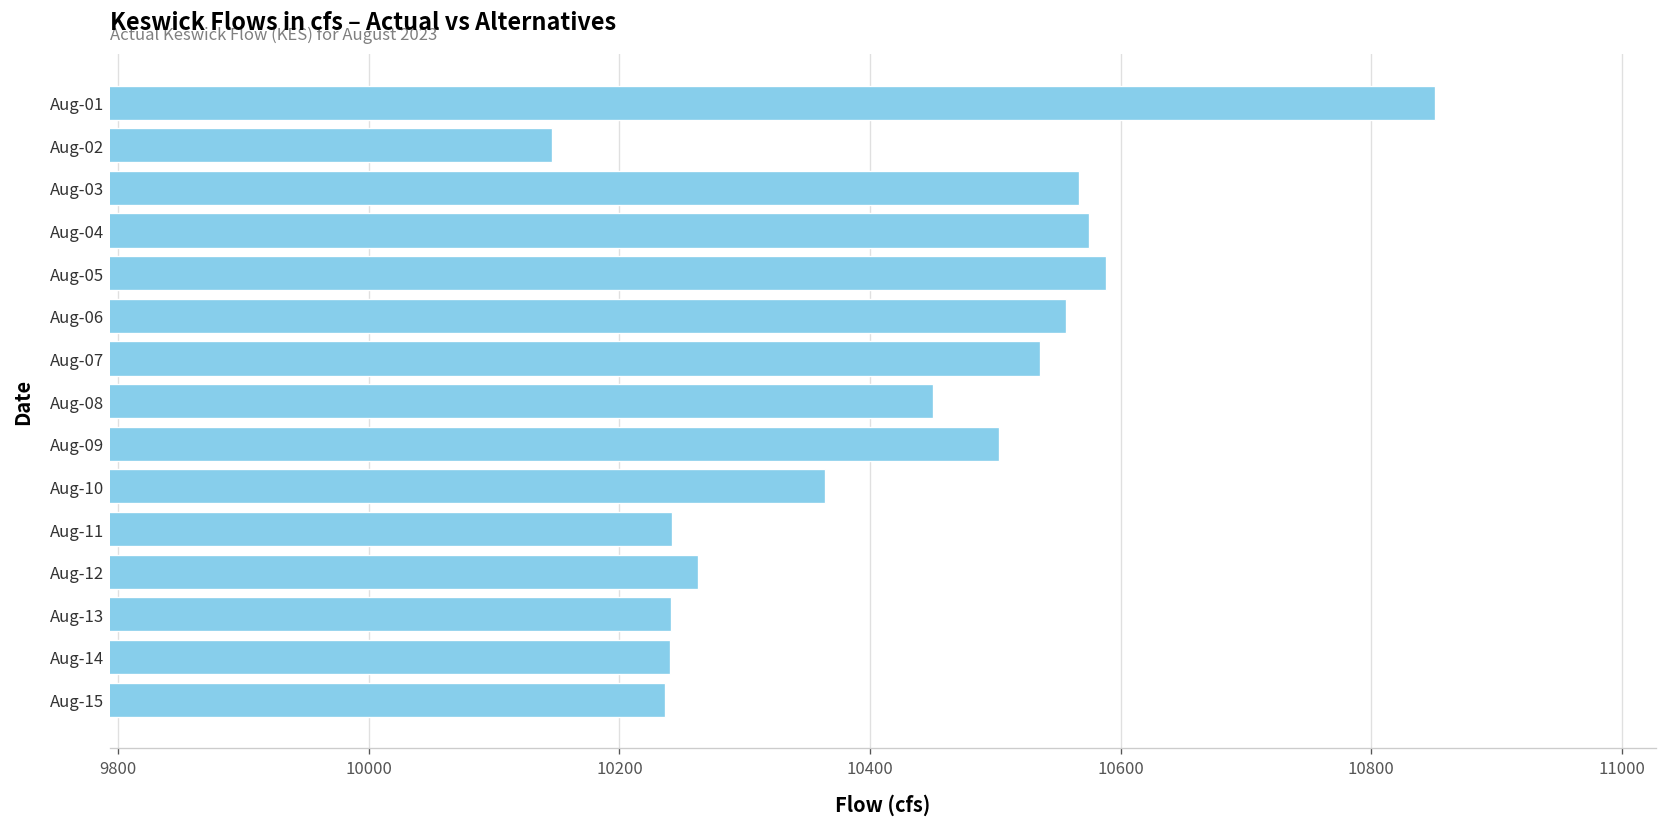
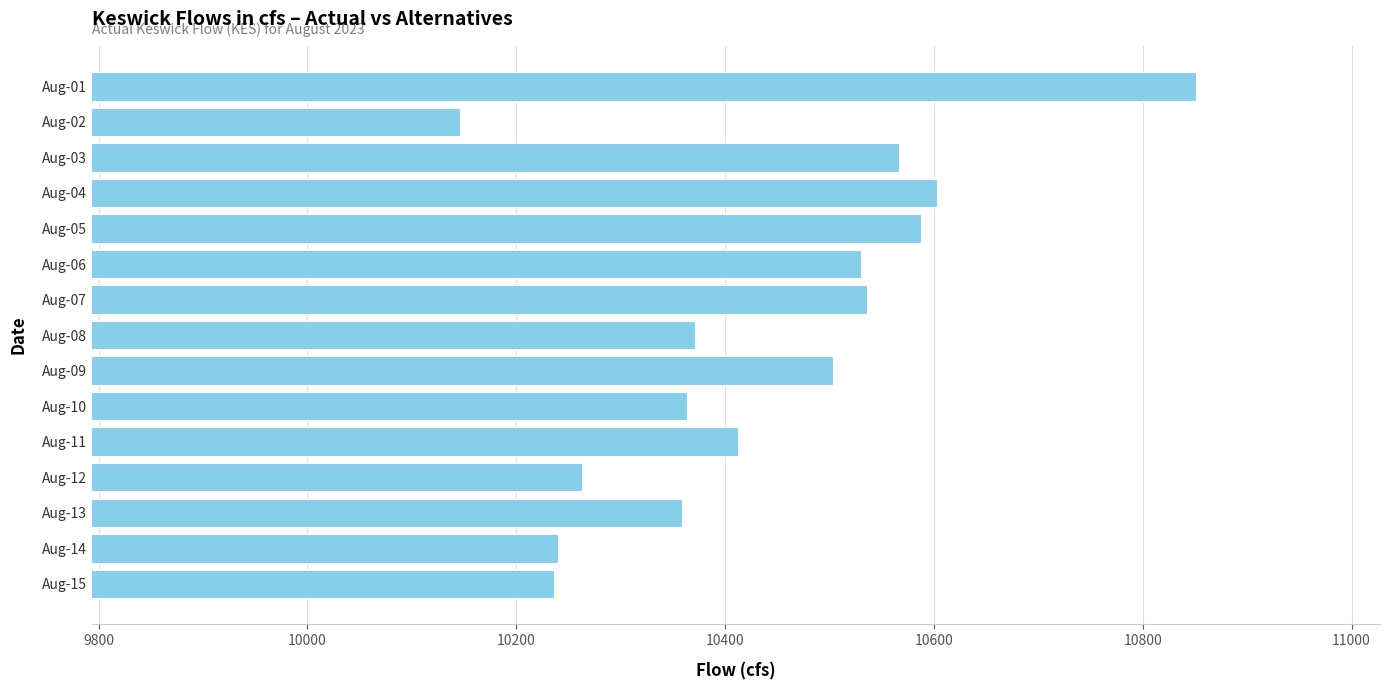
  {
    "Aug-01": 10851,
    "Aug-02": 10146,
    "Aug-03": 10567,
-   "Aug-04": 10575,
+   "Aug-04": 10603,
    "Aug-05": 10588,
-   "Aug-06": 10556,
+   "Aug-06": 10530,
    "Aug-07": 10536,
-   "Aug-08": 10450,
+   "Aug-08": 10371,
    "Aug-09": 10503,
    "Aug-10": 10364,
-   "Aug-11": 10242,
+   "Aug-11": 10412,
    "Aug-12": 10263,
-   "Aug-13": 10241,
+   "Aug-13": 10359,
    "Aug-14": 10240,
    "Aug-15": 10236
  }
